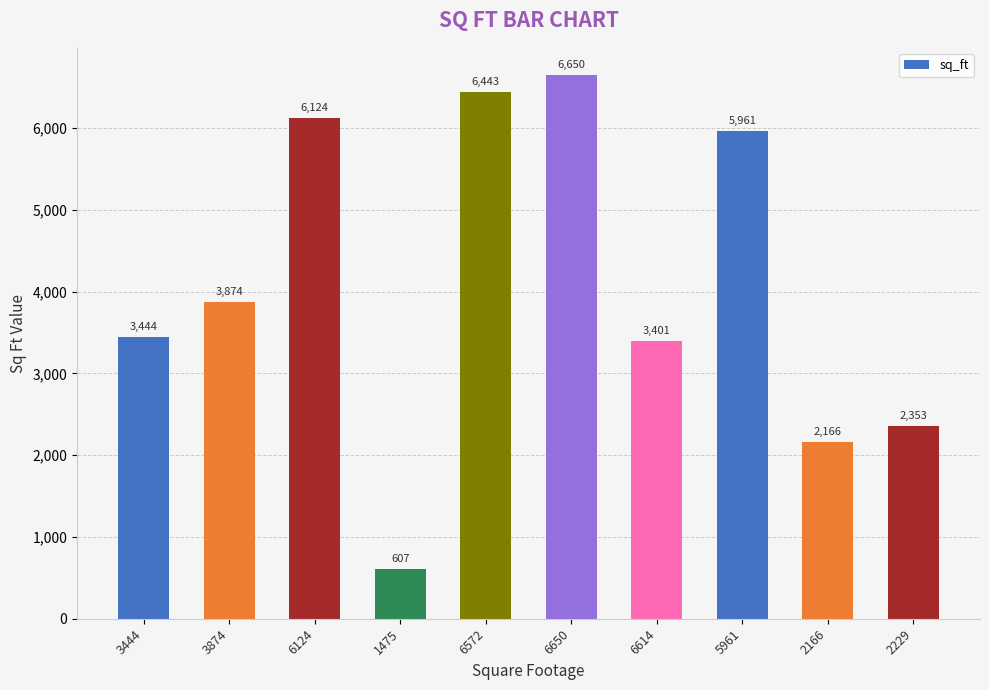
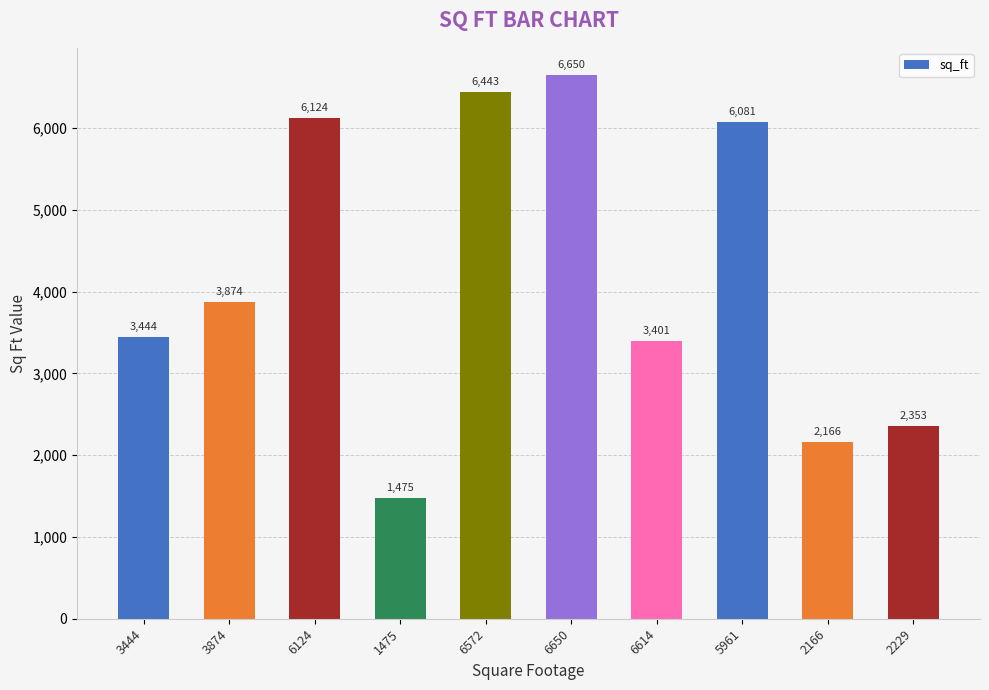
  {
    "3444": "3,444",
    "3874": "3,874",
    "6124": "6,124",
-   "1475": "607",
+   "1475": "1,475",
    "6572": "6,443",
    "6650": "6,650",
    "6614": "3,401",
-   "5961": "5,961",
+   "5961": "6,081",
    "2166": "2,166",
    "2229": "2,353"
  }
